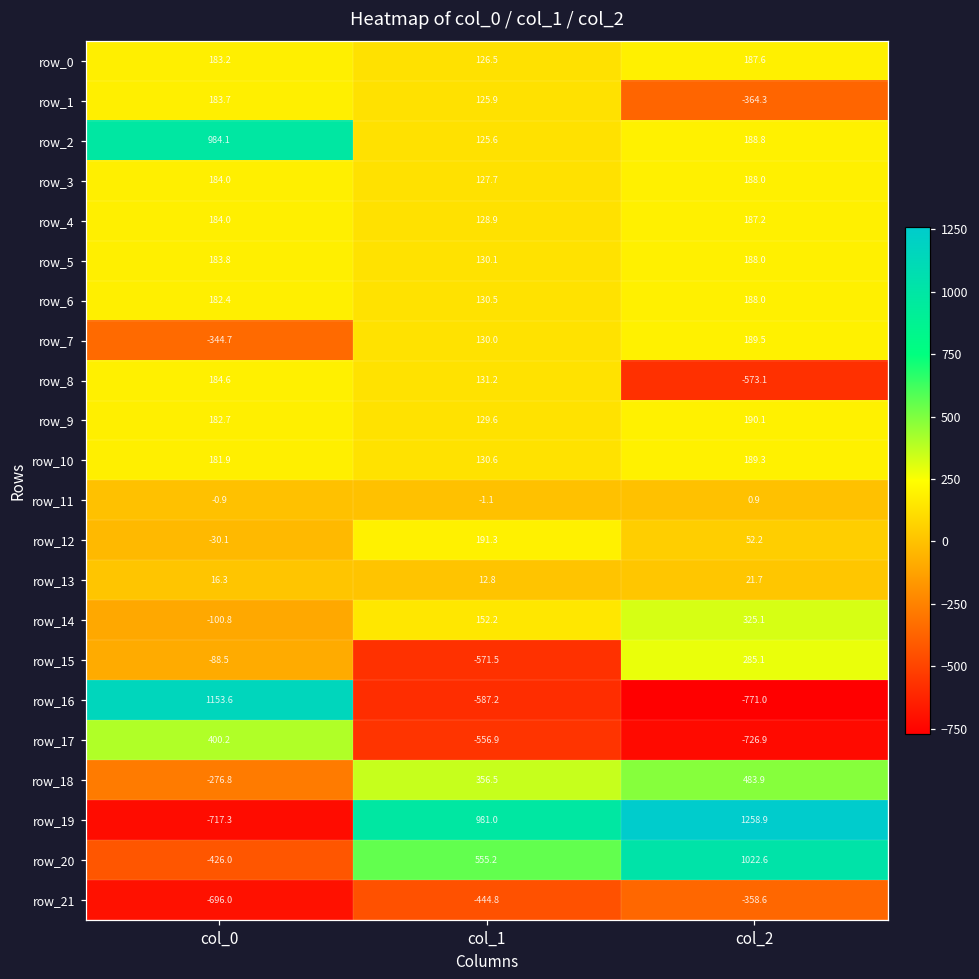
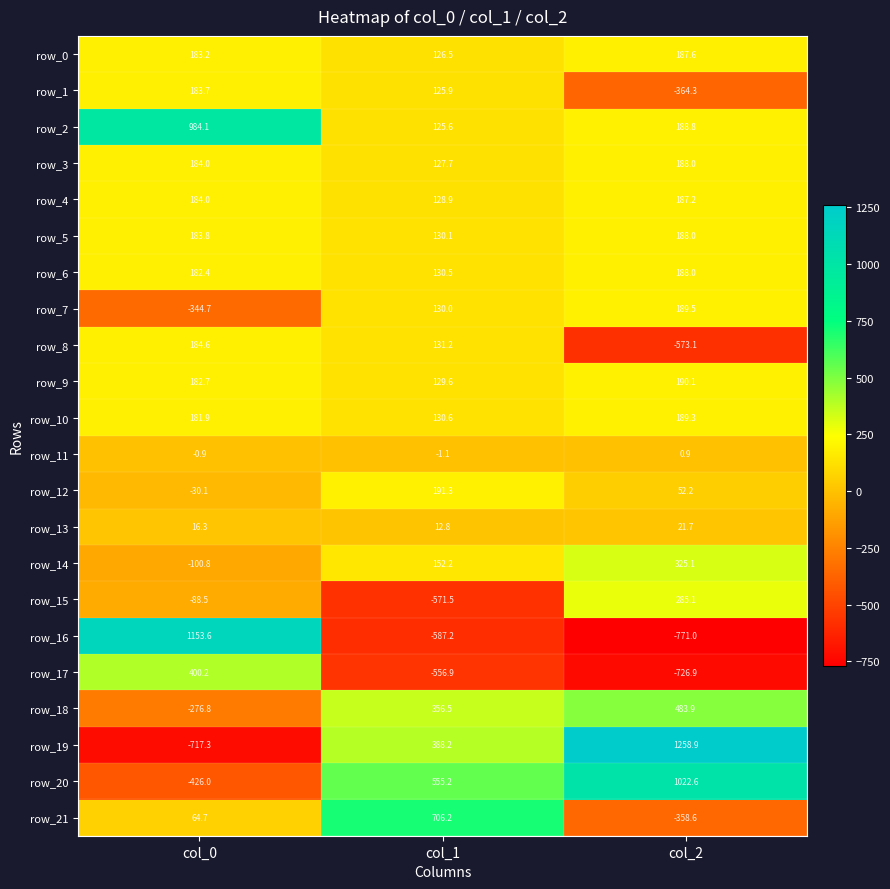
  {
    "row_0": {
      "col_0": 183.2,
      "col_1": 126.5,
      "col_2": 187.6
    },
    "row_1": {
      "col_0": 183.7,
      "col_1": 125.9,
      "col_2": -364.3
    },
    "row_2": {
      "col_0": 984.1,
      "col_1": 125.6,
      "col_2": 188.8
    },
    "row_3": {
      "col_0": 184.0,
      "col_1": 127.7,
      "col_2": 188.0
    },
    "row_4": {
      "col_0": 184.0,
      "col_1": 128.9,
      "col_2": 187.2
    },
    "row_5": {
      "col_0": 183.8,
      "col_1": 130.1,
      "col_2": 188.0
    },
    "row_6": {
      "col_0": 182.4,
      "col_1": 130.5,
      "col_2": 188.0
    },
    "row_7": {
      "col_0": -344.7,
      "col_1": 130.0,
      "col_2": 189.5
    },
    "row_8": {
      "col_0": 184.6,
      "col_1": 131.2,
      "col_2": -573.1
    },
    "row_9": {
      "col_0": 182.7,
      "col_1": 129.6,
      "col_2": 190.1
    },
    "row_10": {
      "col_0": 181.9,
      "col_1": 130.6,
      "col_2": 189.3
    },
    "row_11": {
      "col_0": -0.9,
      "col_1": -1.1,
      "col_2": 0.9
    },
    "row_12": {
      "col_0": -30.1,
      "col_1": 191.3,
      "col_2": 52.2
    },
    "row_13": {
      "col_0": 16.3,
      "col_1": 12.8,
      "col_2": 21.7
    },
    "row_14": {
      "col_0": -100.8,
      "col_1": 152.2,
      "col_2": 325.1
    },
    "row_15": {
      "col_0": -88.5,
      "col_1": -571.5,
      "col_2": 285.1
    },
    "row_16": {
      "col_0": 1153.6,
      "col_1": -587.2,
      "col_2": -771.0
    },
    "row_17": {
      "col_0": 400.2,
      "col_1": -556.9,
      "col_2": -726.9
    },
    "row_18": {
      "col_0": -276.8,
      "col_1": 356.5,
      "col_2": 483.9
    },
    "row_19": {
      "col_0": -717.3,
-     "col_1": 981.0,
+     "col_1": 388.2,
      "col_2": 1258.9
    },
    "row_20": {
      "col_0": -426.0,
      "col_1": 555.2,
      "col_2": 1022.6
    },
    "row_21": {
-     "col_0": -696.0,
-     "col_1": -444.8,
+     "col_0": 64.7,
+     "col_1": 706.2,
      "col_2": -358.6
    }
  }
